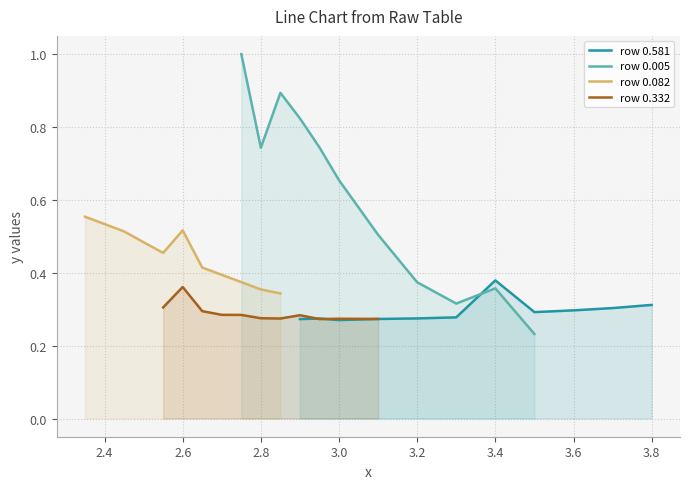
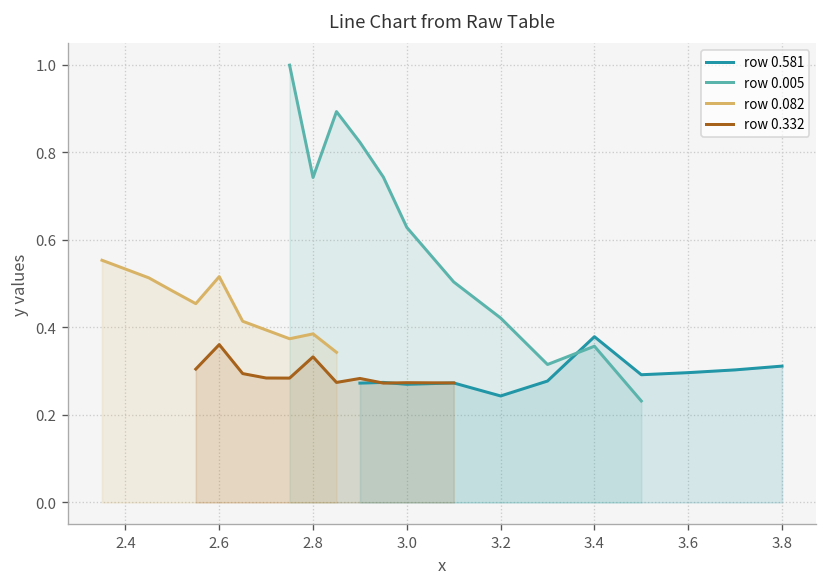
  {
    "row 0.581": {
-     "3.2": 0.27,
+     "3.2": 0.24,
      "3.4": 0.38,
      "3.6": 0.30,
      "3.8": 0.31
    },
    "row 0.005": {
      "2.8": 0.74,
-     "3.0": 0.65,
-     "3.2": 0.37,
+     "3.0": 0.63,
+     "3.2": 0.42,
      "3.4": 0.36
    },
    "row 0.082": {
      "2.4": 0.53,
      "2.6": 0.52,
-     "2.8": 0.35
+     "2.8": 0.39
    },
    "row 0.332": {
      "2.6": 0.36,
-     "2.8": 0.28
+     "2.8": 0.33
    }
  }
